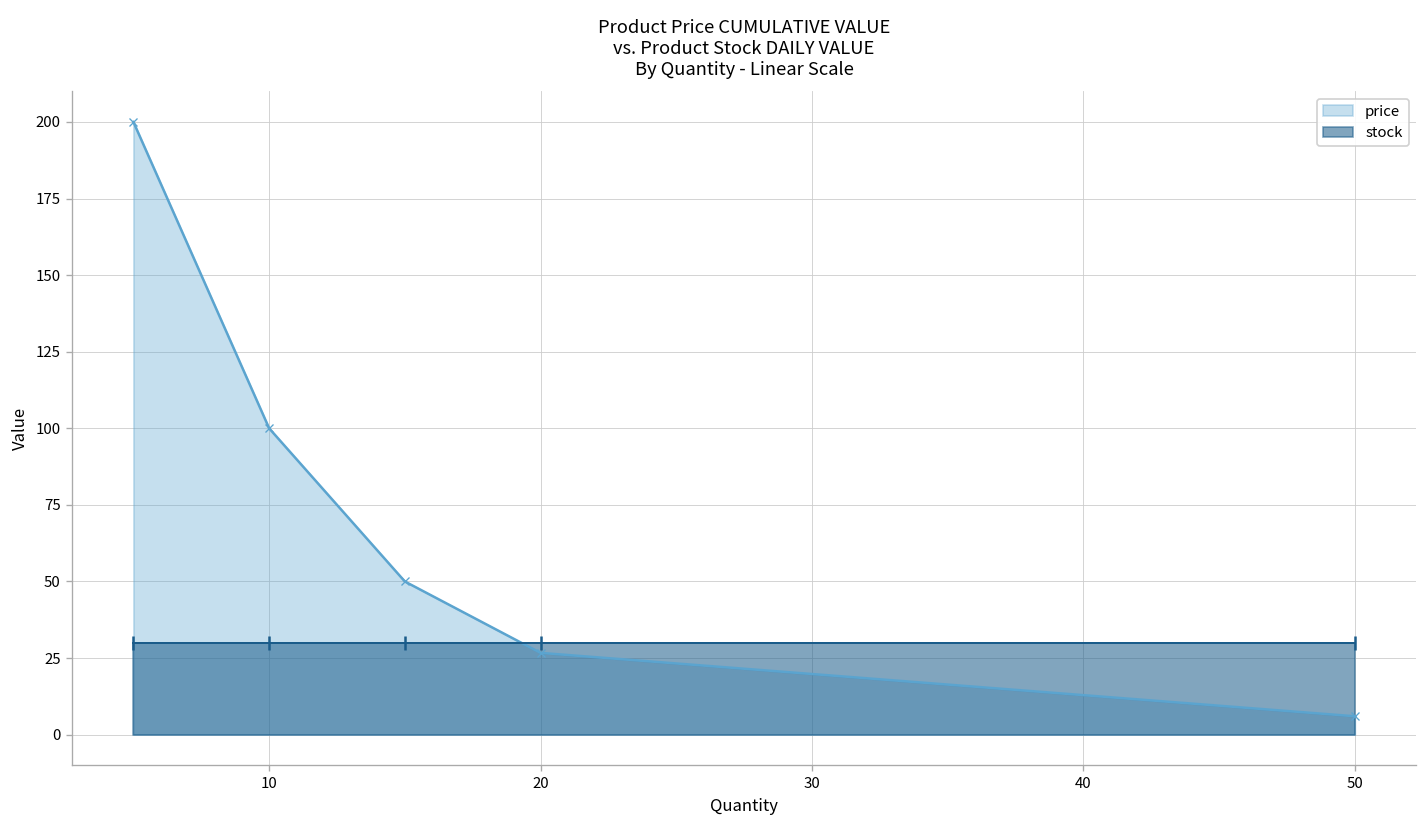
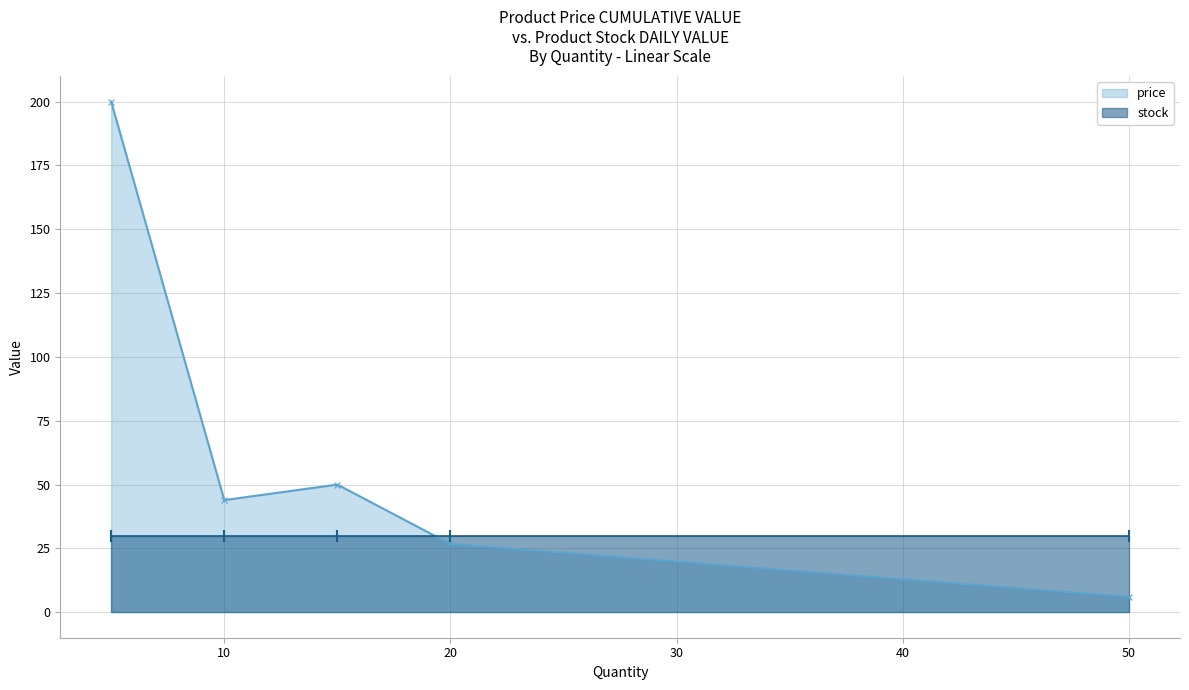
  {
    "price": {
-     "10": 100,
+     "10": 44,
      "20": 27,
      "50": 6
    },
    "stock": {
      "10": 30,
      "20": 30,
      "50": 30
    }
  }
